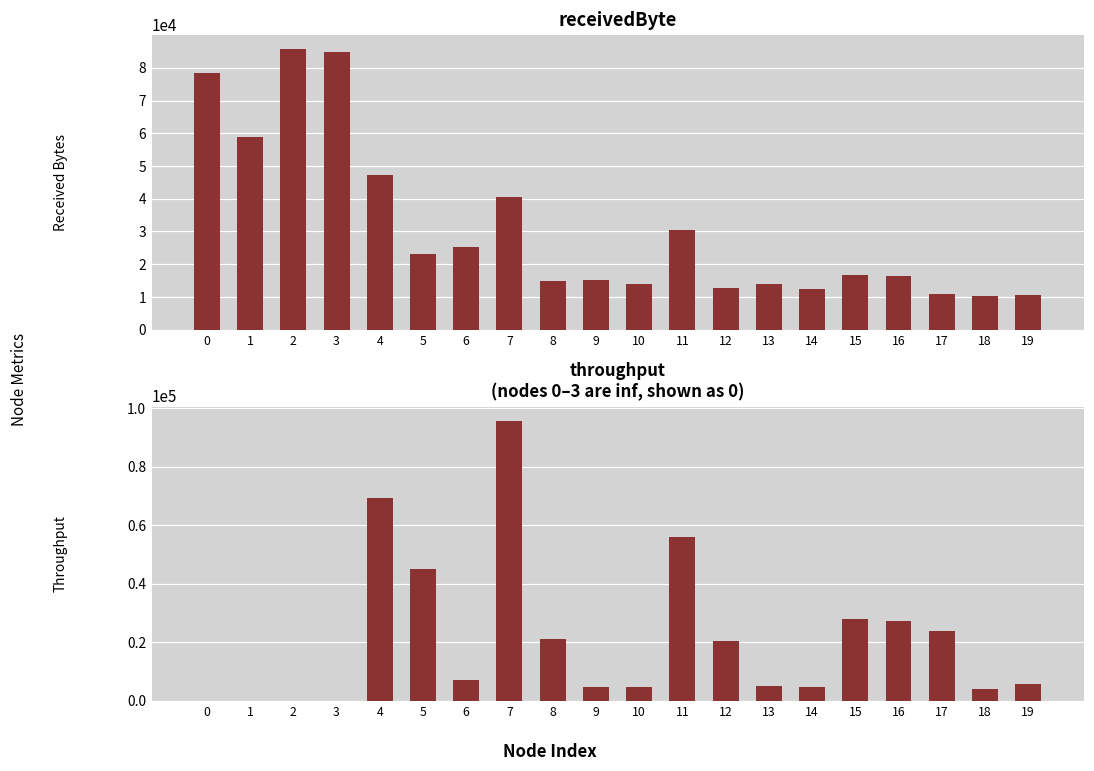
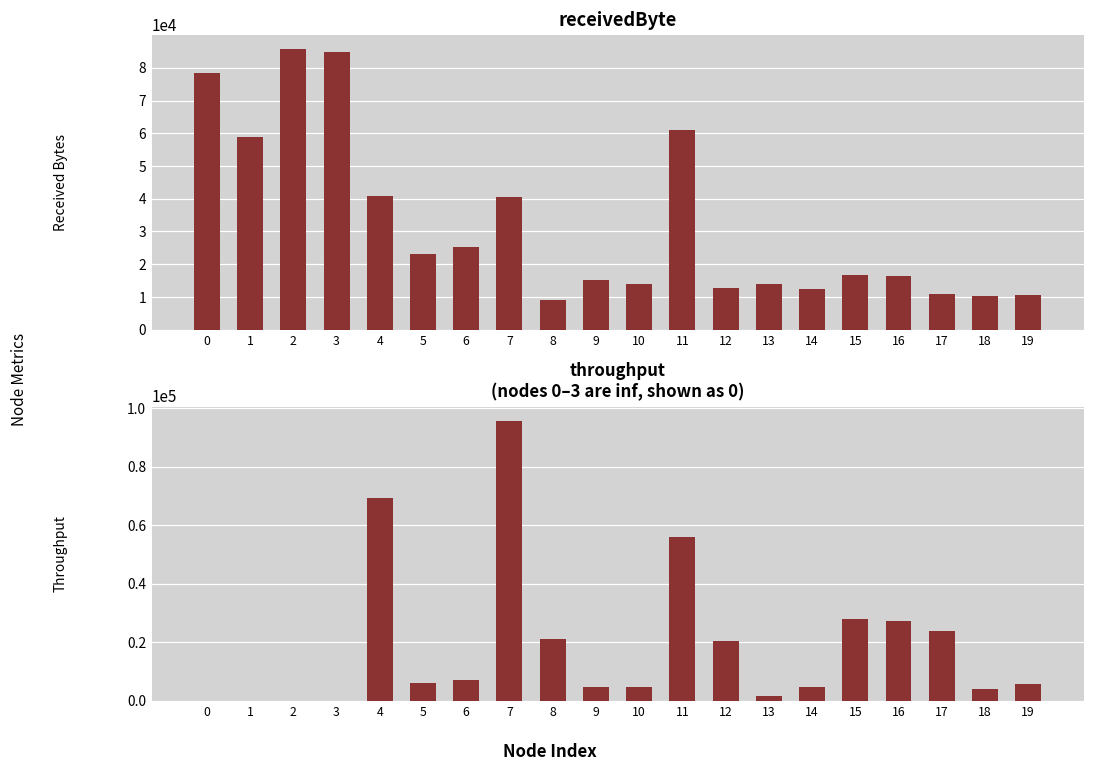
  {
    "receivedByte": {
      "0": 78000,
      "1": 59000,
      "2": 86000,
      "3": 85000,
-     "4": 47000,
+     "4": 41000,
      "5": 23000,
      "6": 25000,
      "7": 41000,
-     "8": 15000,
+     "8": 9000,
      "9": 15000,
      "10": 14000,
-     "11": 30000,
+     "11": 61000,
      "12": 13000,
      "13": 14000,
      "14": 12000,
      "15": 17000,
      "16": 16000,
      "17": 11000,
      "18": 10000,
      "19": 11000
    },
    "throughput (nodes 0–3 are inf, shown as 0)": {
      "0": 0,
      "1": 0,
      "2": 0,
      "3": 0,
      "4": 69000,
-     "5": 45000,
+     "5": 6000,
      "6": 7000,
      "7": 96000,
      "8": 21000,
      "9": 5000,
      "10": 5000,
      "11": 56000,
      "12": 20000,
-     "13": 5000,
+     "13": 2000,
      "14": 5000,
      "15": 28000,
      "16": 27000,
      "17": 24000,
      "18": 4000,
      "19": 6000
    }
  }
